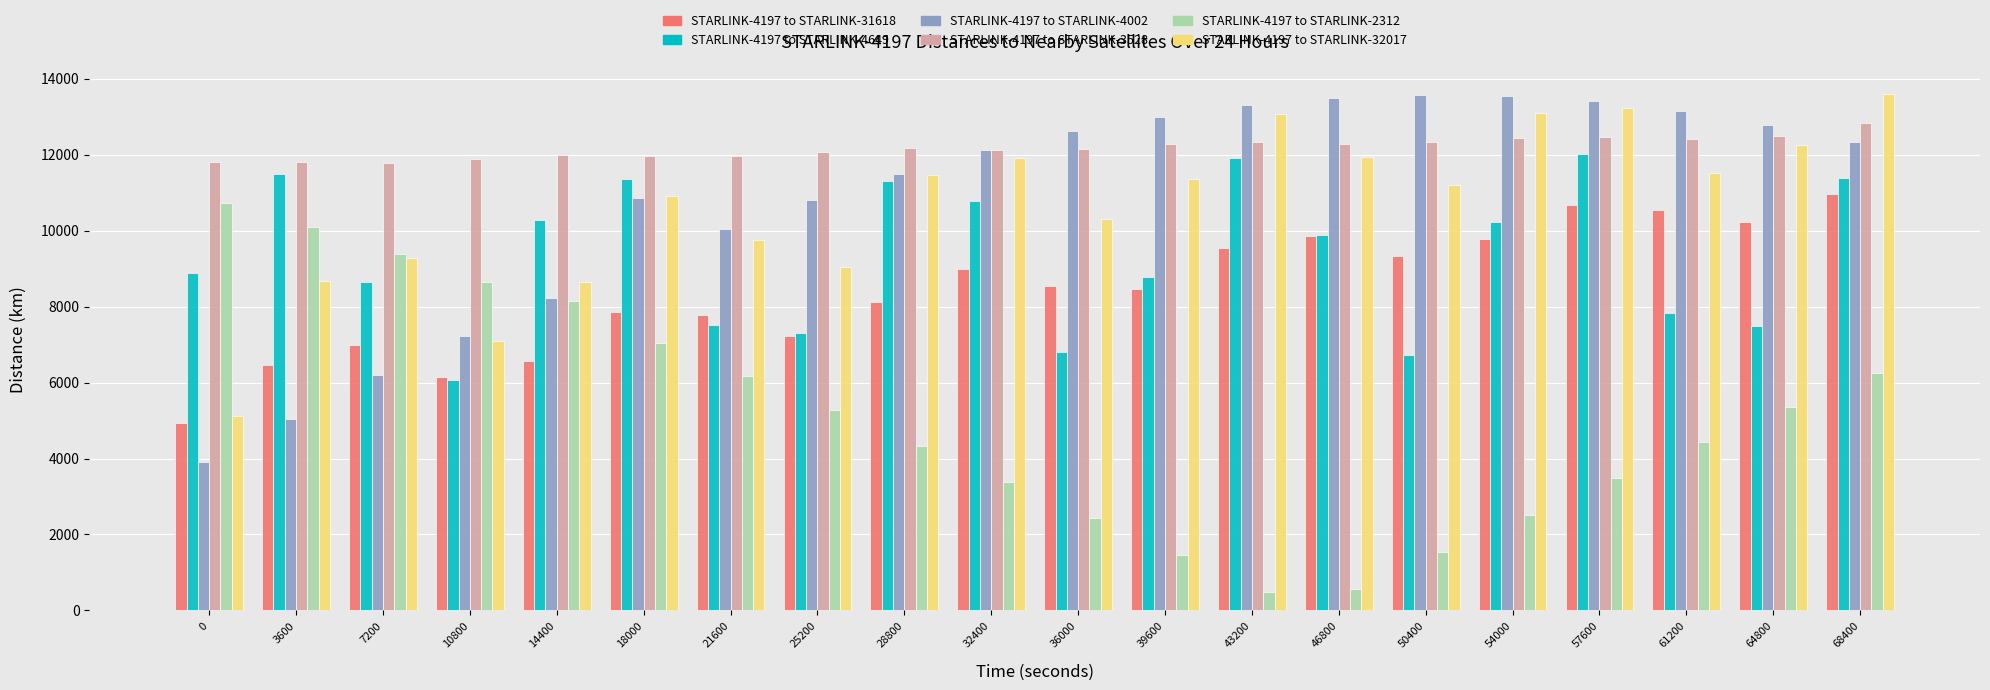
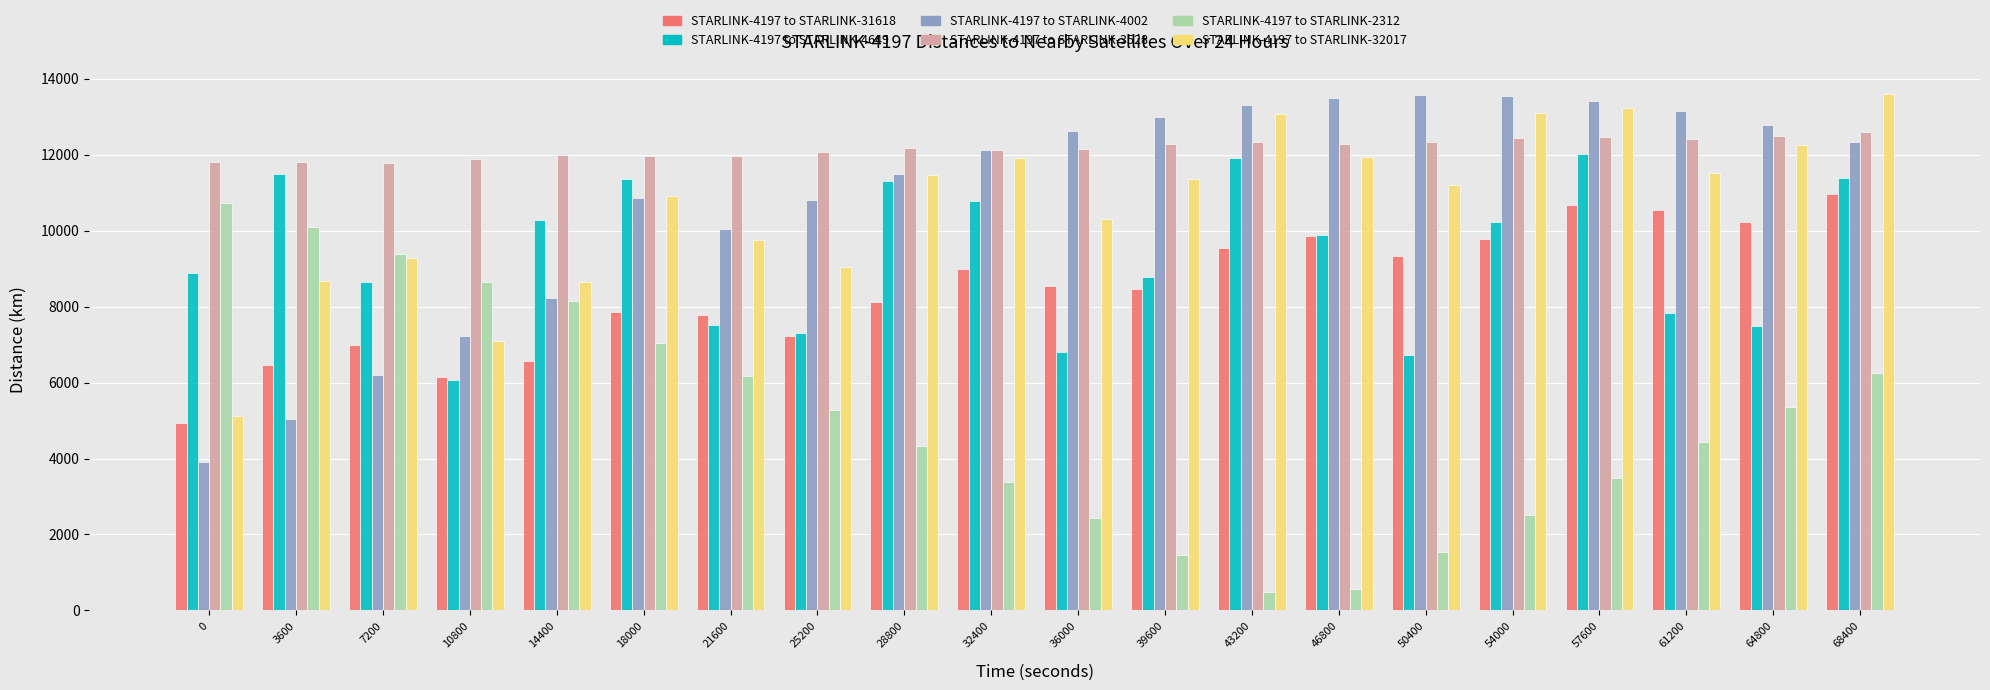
  {
    "STARLINK-4197 to STARLINK-31618": {
      "0": 4900,
      "3600": 6500,
      "7200": 7000,
      "10800": 6200,
      "14400": 6600,
      "18000": 7900,
      "21600": 7800,
      "25200": 7200,
      "28800": 8100,
      "32400": 9000,
      "36000": 8500,
      "39600": 8400,
      "43200": 9500,
      "46800": 9900,
      "50400": 9300,
      "54000": 9800,
      "57600": 10700,
      "61200": 10500,
      "64800": 10200,
      "68400": 11000
    },
    "STARLINK-4197 to STARLINK-4649": {
      "0": 8900,
      "3600": 11500,
      "7200": 8600,
      "10800": 6100,
      "14400": 10300,
      "18000": 11300,
      "21600": 7500,
      "25200": 7300,
      "28800": 11300,
      "32400": 10800,
      "36000": 6800,
      "39600": 8800,
      "43200": 11900,
      "46800": 9900,
      "50400": 6700,
      "54000": 10200,
      "57600": 12000,
      "61200": 7800,
      "64800": 7500,
      "68400": 11400
    },
    "STARLINK-4197 to STARLINK-4002": {
      "0": 3900,
      "3600": 5100,
      "7200": 6200,
      "10800": 7200,
      "14400": 8200,
      "18000": 10800,
      "21600": 10000,
      "25200": 10800,
      "28800": 11500,
      "32400": 12100,
      "36000": 12600,
      "39600": 13000,
      "43200": 13300,
      "46800": 13500,
      "50400": 13600,
      "54000": 13500,
      "57600": 13400,
      "61200": 13100,
      "64800": 12800,
      "68400": 12300
    },
    "STARLINK-4197 to STARLINK-3528": {
      "0": 11800,
      "3600": 11800,
      "7200": 11800,
      "10800": 11900,
      "14400": 12000,
      "18000": 12000,
      "21600": 12000,
      "25200": 12100,
      "28800": 12200,
      "32400": 12100,
      "36000": 12100,
      "39600": 12300,
      "43200": 12300,
      "46800": 12300,
      "50400": 12300,
      "54000": 12400,
      "57600": 12500,
      "61200": 12400,
      "64800": 12500,
-     "68400": 12800
+     "68400": 12600
    },
    "STARLINK-4197 to STARLINK-2312": {
      "0": 10700,
      "3600": 10100,
      "7200": 9400,
      "10800": 8700,
      "14400": 8200,
      "18000": 7000,
      "21600": 6200,
      "25200": 5300,
      "28800": 4300,
      "32400": 3400,
      "36000": 2400,
      "39600": 1400,
      "43200": 500,
      "46800": 600,
      "50400": 1500,
      "54000": 2500,
      "57600": 3500,
      "61200": 4400,
      "64800": 5400,
      "68400": 6300
    },
    "STARLINK-4197 to STARLINK-32017": {
      "0": 5100,
      "3600": 8700,
      "7200": 9300,
      "10800": 7100,
      "14400": 8600,
      "18000": 10900,
      "21600": 9700,
      "25200": 9000,
      "28800": 11500,
      "32400": 11900,
      "36000": 10300,
      "39600": 11300,
      "43200": 13100,
      "46800": 11900,
      "50400": 11200,
      "54000": 13100,
      "57600": 13200,
      "61200": 11500,
      "64800": 12300,
      "68400": 13600
    }
  }
